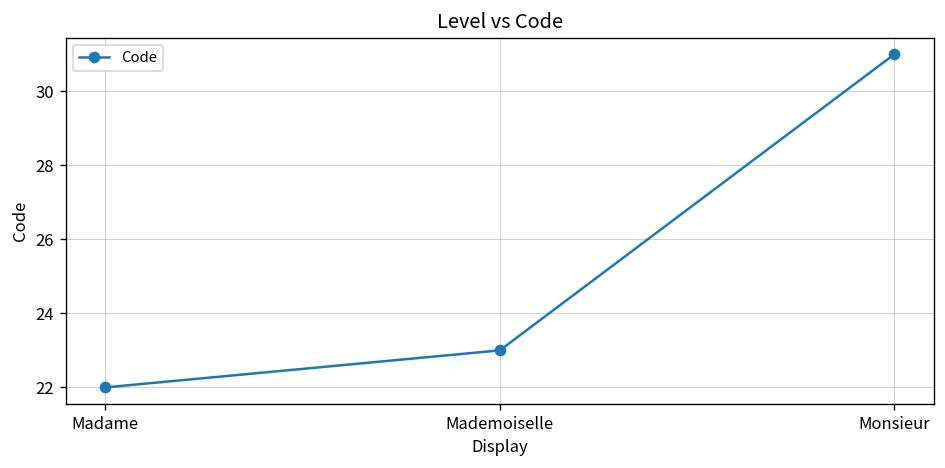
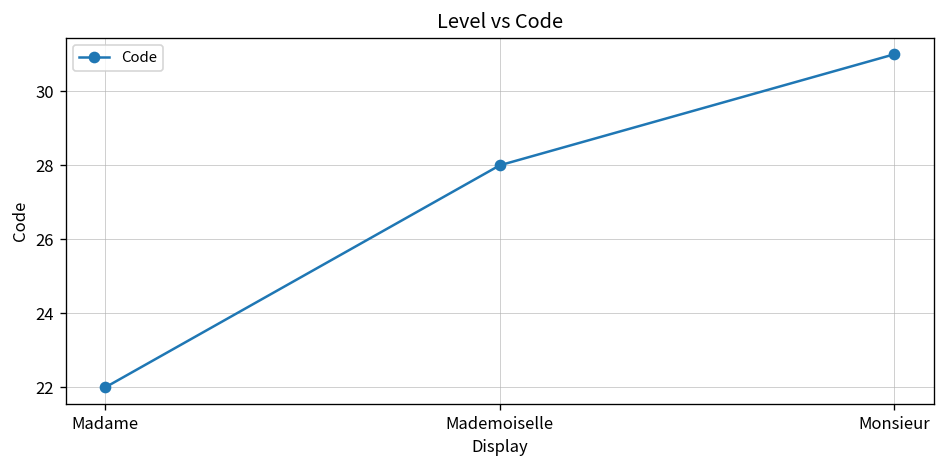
  {
    "Madame": 22,
-   "Mademoiselle": 23,
+   "Mademoiselle": 28,
    "Monsieur": 31
  }
